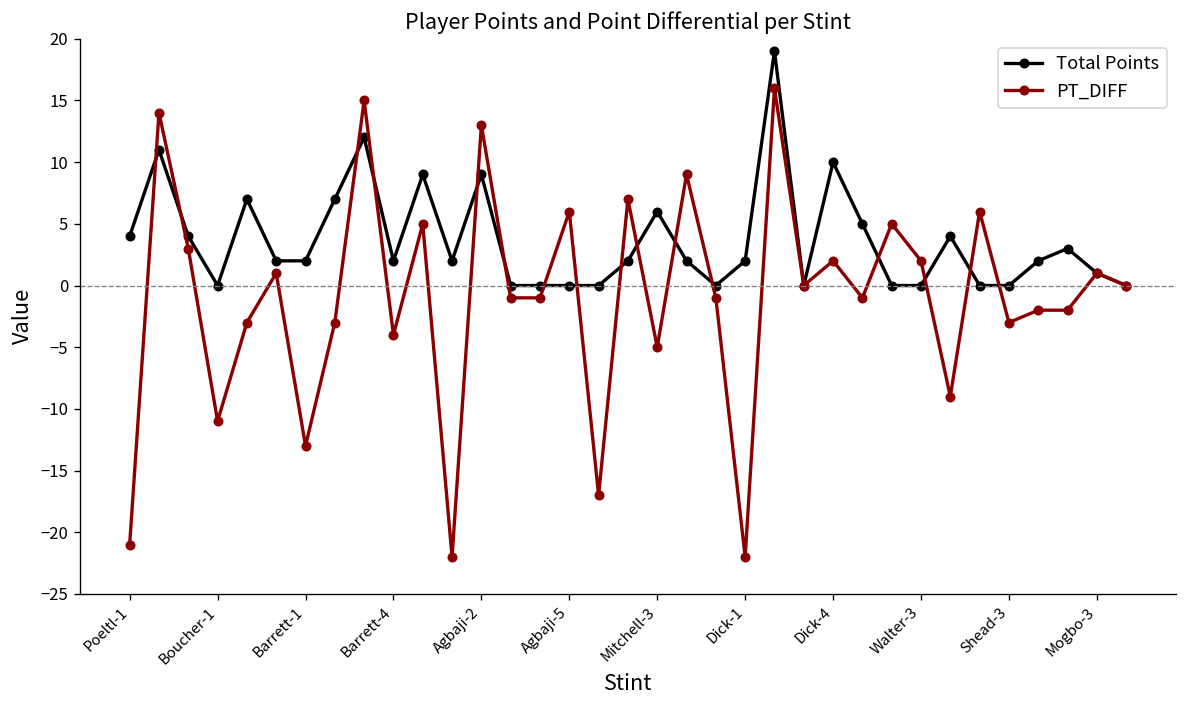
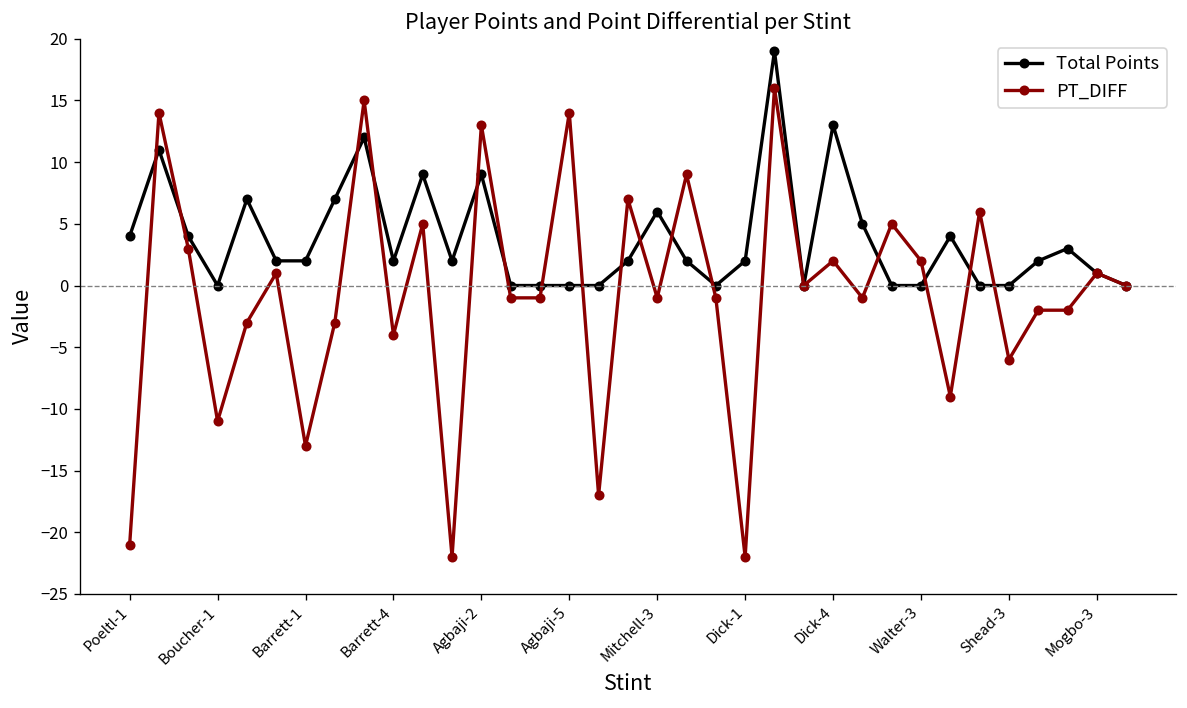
  {
    "Total Points": {
      "Poeltl-1": 4,
      "Boucher-1": 0,
      "Barrett-1": 2,
      "Barrett-4": 2,
      "Agbaji-2": 9,
      "Agbaji-5": 0,
      "Mitchell-3": 6,
      "Dick-1": 2,
-     "Dick-4": 10,
+     "Dick-4": 13,
      "Walter-3": 0,
      "Shead-3": 0
    },
    "PT_DIFF": {
      "Poeltl-1": -21,
      "Boucher-1": -11,
      "Barrett-1": -13,
      "Barrett-4": -4,
      "Agbaji-2": 13,
-     "Agbaji-5": 6,
-     "Mitchell-3": -5,
+     "Agbaji-5": 14,
+     "Mitchell-3": -1,
      "Dick-1": -22,
      "Dick-4": 2,
      "Walter-3": 2,
-     "Shead-3": -3
+     "Shead-3": -6
    }
  }
